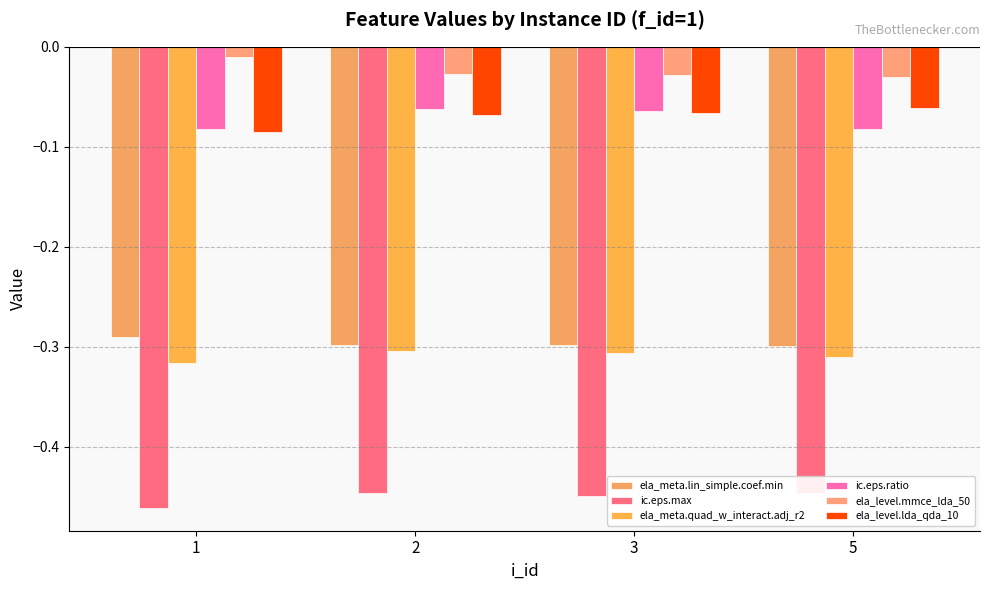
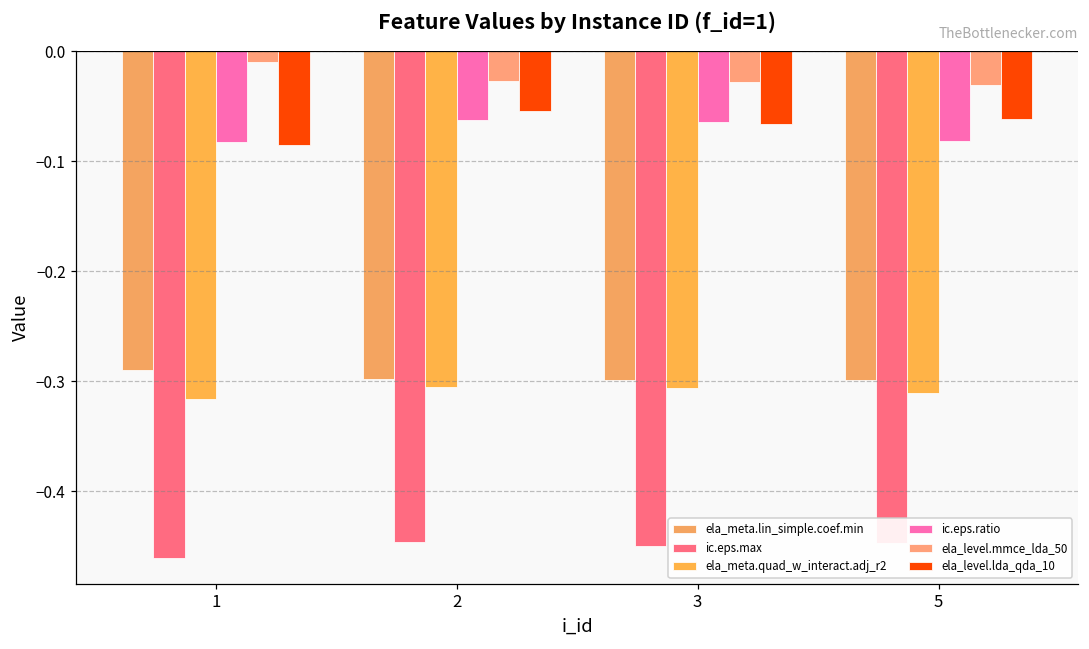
  {
    "ela_level.lda_qda_10": {
      "1": -0.08,
-     "2": -0.07,
+     "2": -0.05,
      "3": -0.07,
      "5": -0.06
    }
  }
